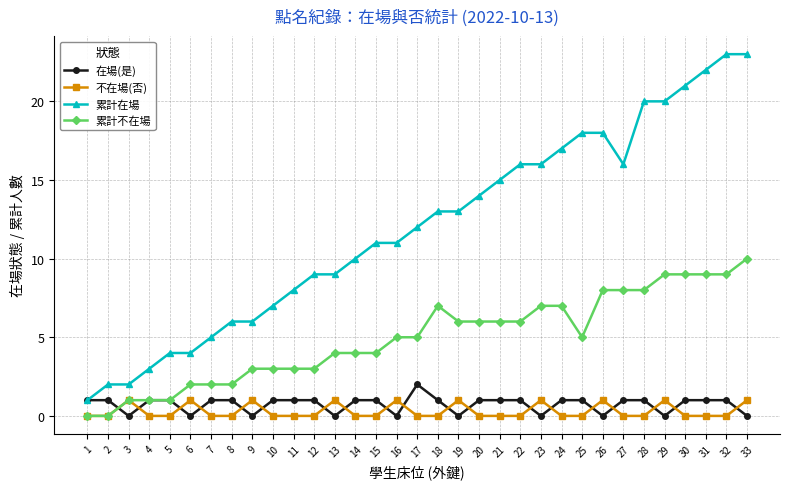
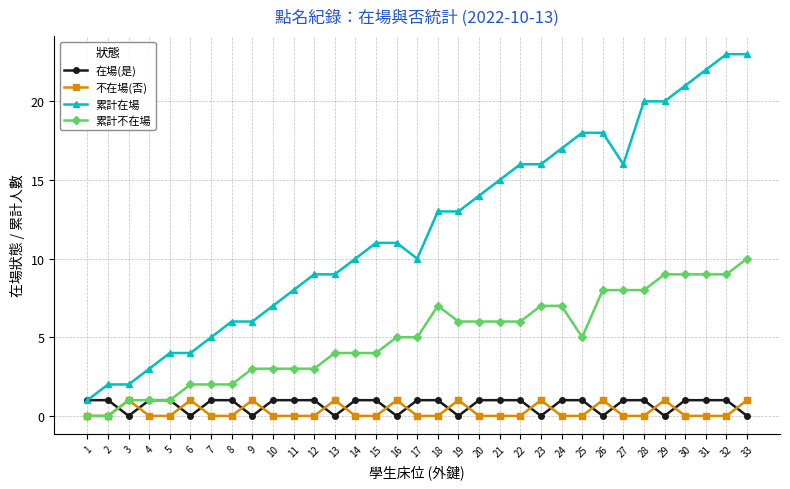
  {
    "在場(是)": {
      "2": 1,
      "3": 0,
      "6": 0,
      "7": 1,
      "8": 1,
      "9": 0,
      "10": 1,
      "11": 1,
      "12": 1,
      "13": 0,
      "14": 1,
      "15": 1,
      "16": 0,
-     "17": 2,
+     "17": 1,
      "18": 1,
      "19": 0,
      "20": 1,
      "21": 1,
      "22": 1,
      "23": 0,
      "24": 1,
      "25": 1,
      "26": 0,
      "27": 1,
      "28": 1,
      "29": 0,
      "30": 1,
      "31": 1,
      "32": 1,
      "33": 0
    },
    "不在場(否)": {
      "4": 0,
      "5": 0,
      "6": 1,
      "7": 0,
      "8": 0,
      "9": 1,
      "10": 0,
      "11": 0,
      "12": 0,
      "13": 1,
      "14": 0,
      "15": 0,
      "16": 1,
      "17": 0,
      "18": 0,
      "19": 1,
      "20": 0,
      "21": 0,
      "22": 0,
      "23": 1,
      "24": 0,
      "25": 0,
      "26": 1,
      "27": 0,
      "28": 0,
      "29": 1,
      "30": 0,
      "31": 0,
      "32": 0,
      "33": 1
    },
    "累計在場": {
      "2": 2,
      "3": 2,
      "4": 3,
      "5": 4,
      "6": 4,
      "7": 5,
      "8": 6,
      "9": 6,
      "10": 7,
      "11": 8,
      "12": 9,
      "13": 9,
      "14": 10,
      "15": 11,
      "16": 11,
-     "17": 12,
+     "17": 10,
      "18": 13,
      "19": 13,
      "20": 14,
      "21": 15,
      "22": 16,
      "23": 16,
      "24": 17,
      "25": 18,
      "26": 18,
      "27": 16,
      "28": 20,
      "29": 20,
      "30": 21,
      "31": 22,
      "32": 23,
      "33": 23
    },
    "累計不在場": {
      "6": 2,
      "7": 2,
      "8": 2,
      "9": 3,
      "10": 3,
      "11": 3,
      "12": 3,
      "13": 4,
      "14": 4,
      "15": 4,
      "16": 5,
      "17": 5,
      "18": 7,
      "19": 6,
      "20": 6,
      "21": 6,
      "22": 6,
      "23": 7,
      "24": 7,
      "25": 5,
      "26": 8,
      "27": 8,
      "28": 8,
      "29": 9,
      "30": 9,
      "31": 9,
      "32": 9,
      "33": 10
    }
  }
